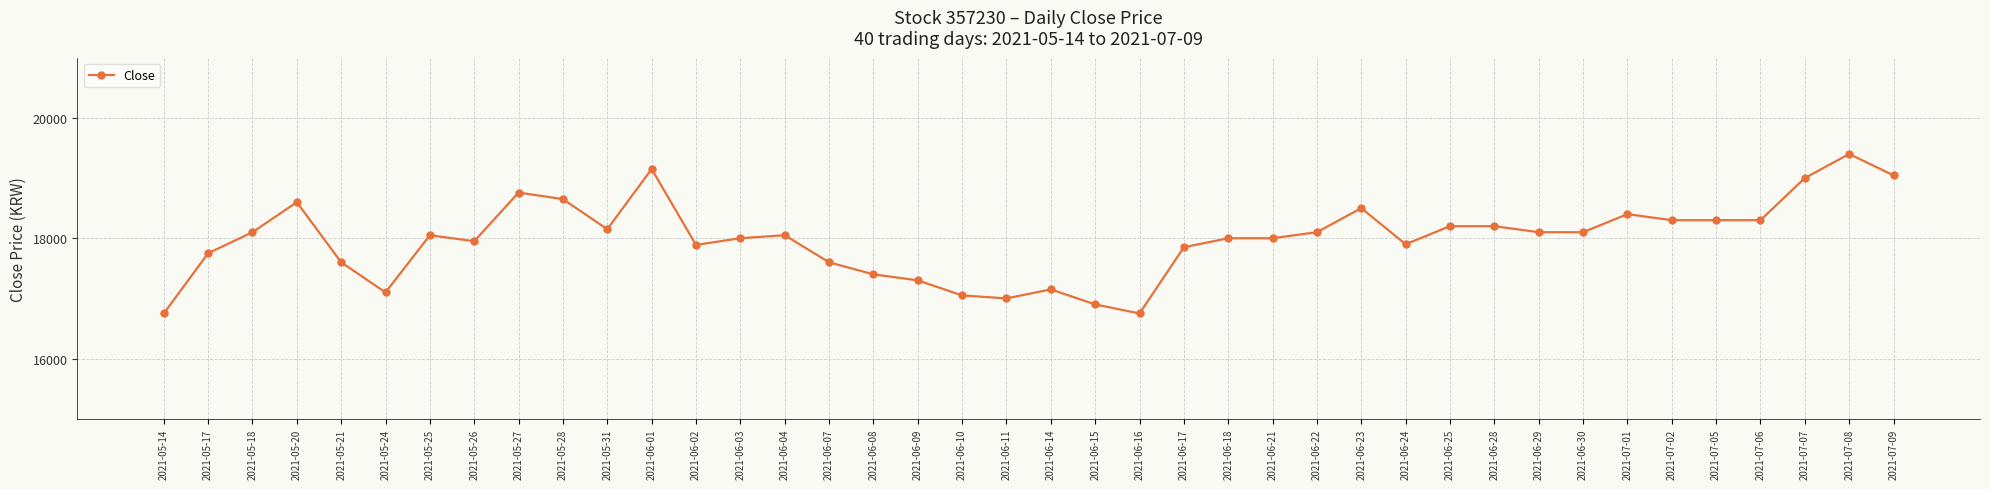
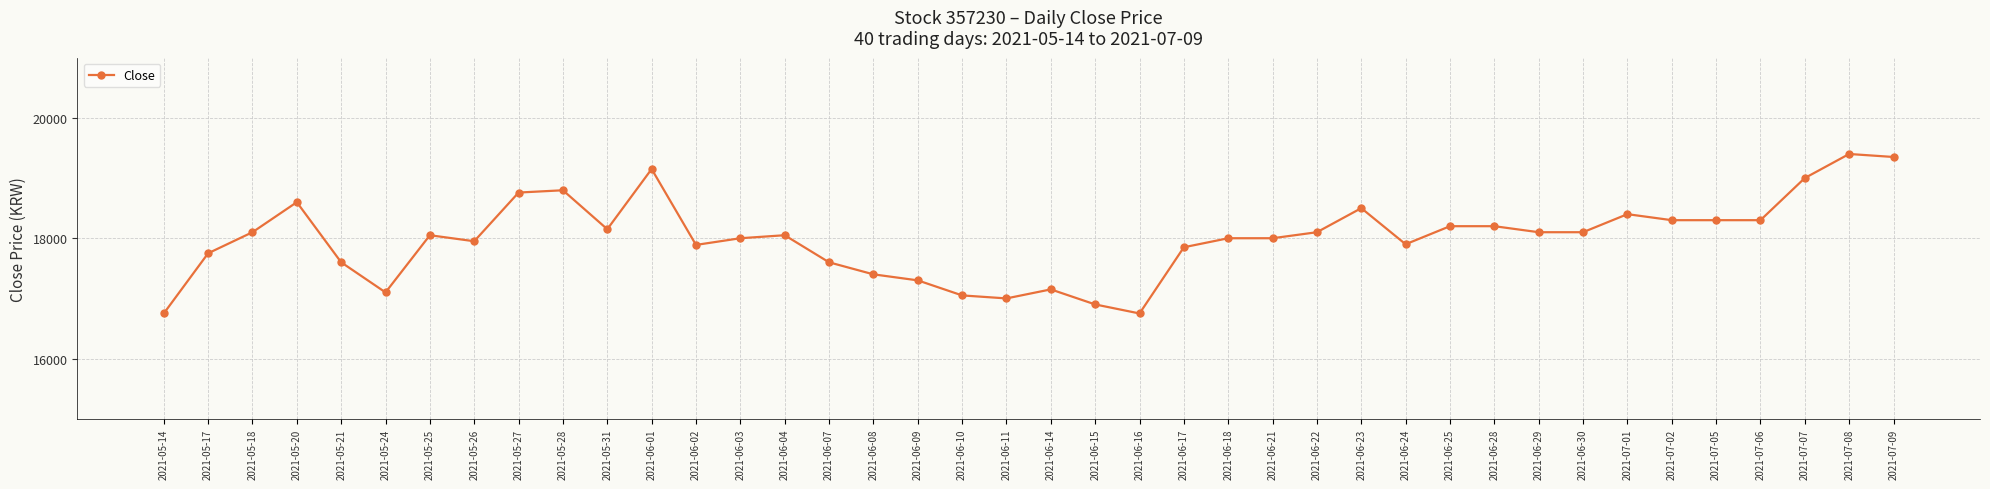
  {
    "2021-05-14": 16800,
    "2021-05-17": 17800,
    "2021-05-18": 18100,
    "2021-05-20": 18600,
    "2021-05-21": 17600,
    "2021-05-24": 17100,
    "2021-05-25": 18100,
    "2021-05-26": 18000,
    "2021-05-27": 18800,
-   "2021-05-28": 18700,
+   "2021-05-28": 18800,
    "2021-05-31": 18200,
    "2021-06-01": 19200,
    "2021-06-02": 17900,
    "2021-06-03": 18000,
    "2021-06-04": 18100,
    "2021-06-07": 17600,
    "2021-06-08": 17400,
    "2021-06-09": 17300,
    "2021-06-10": 17100,
    "2021-06-11": 17000,
    "2021-06-14": 17200,
    "2021-06-15": 16900,
    "2021-06-16": 16800,
    "2021-06-17": 17900,
    "2021-06-18": 18000,
    "2021-06-21": 18000,
    "2021-06-22": 18100,
    "2021-06-23": 18500,
    "2021-06-24": 17900,
    "2021-06-25": 18200,
    "2021-06-28": 18200,
    "2021-06-29": 18100,
    "2021-06-30": 18100,
    "2021-07-01": 18400,
    "2021-07-02": 18300,
    "2021-07-05": 18300,
    "2021-07-06": 18300,
    "2021-07-07": 19000,
    "2021-07-08": 19400,
-   "2021-07-09": 19000
+   "2021-07-09": 19400
  }
